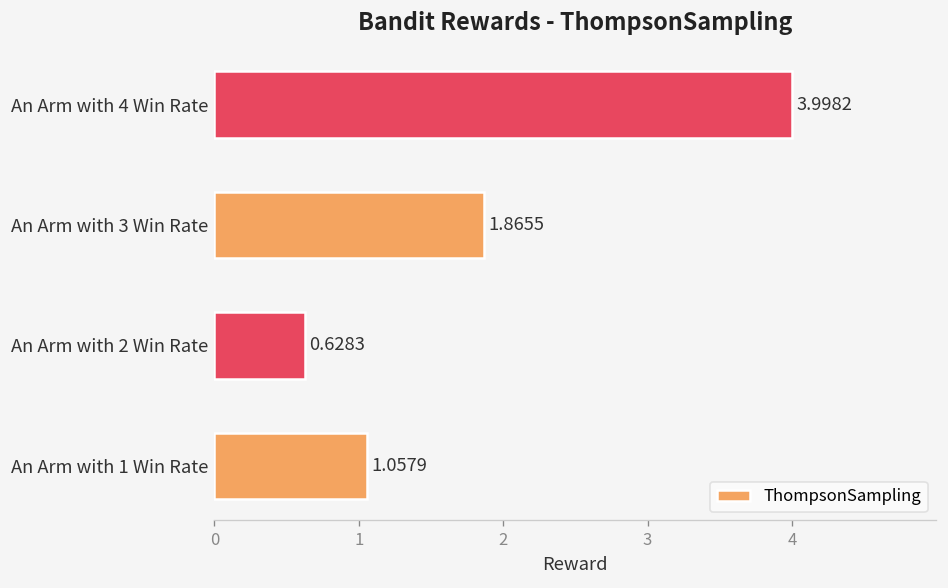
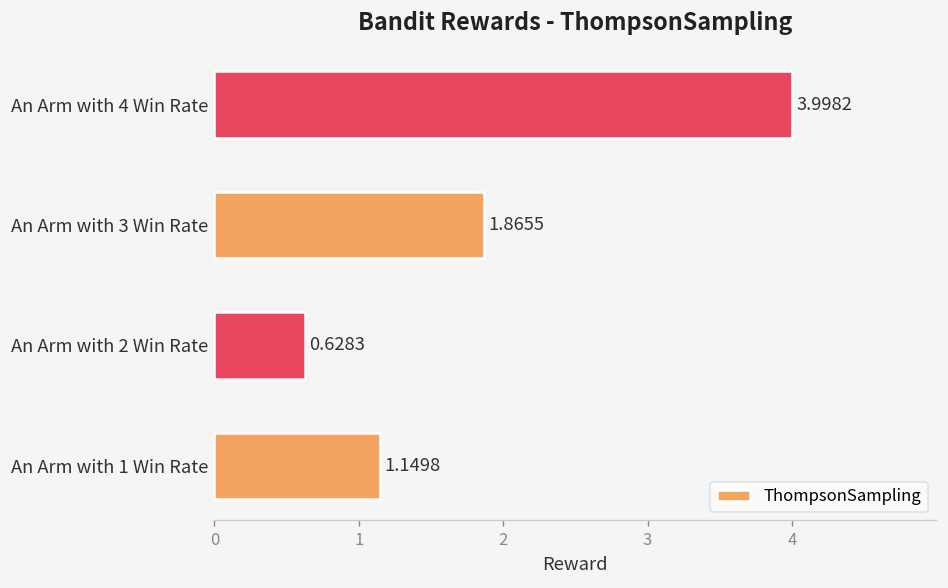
  {
    "An Arm with 4 Win Rate": 3.9982,
    "An Arm with 3 Win Rate": 1.8655,
    "An Arm with 2 Win Rate": 0.6283,
-   "An Arm with 1 Win Rate": 1.0579
+   "An Arm with 1 Win Rate": 1.1498
  }
